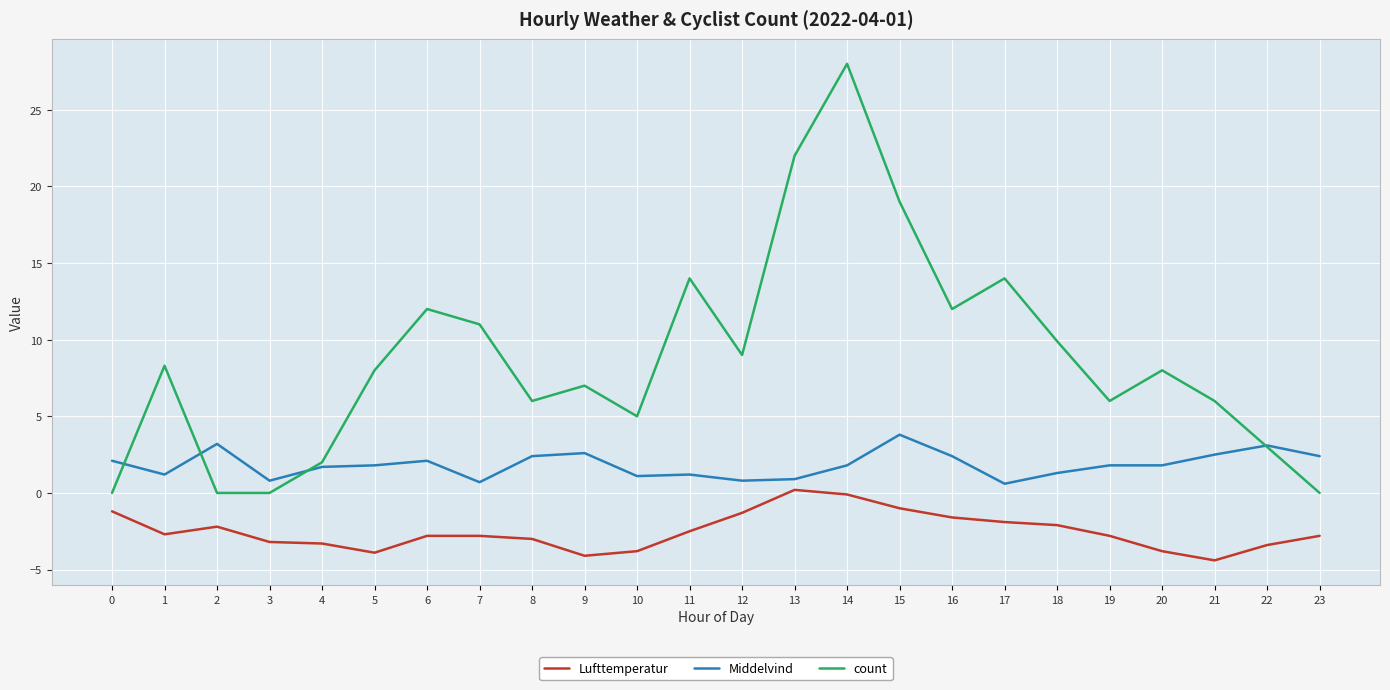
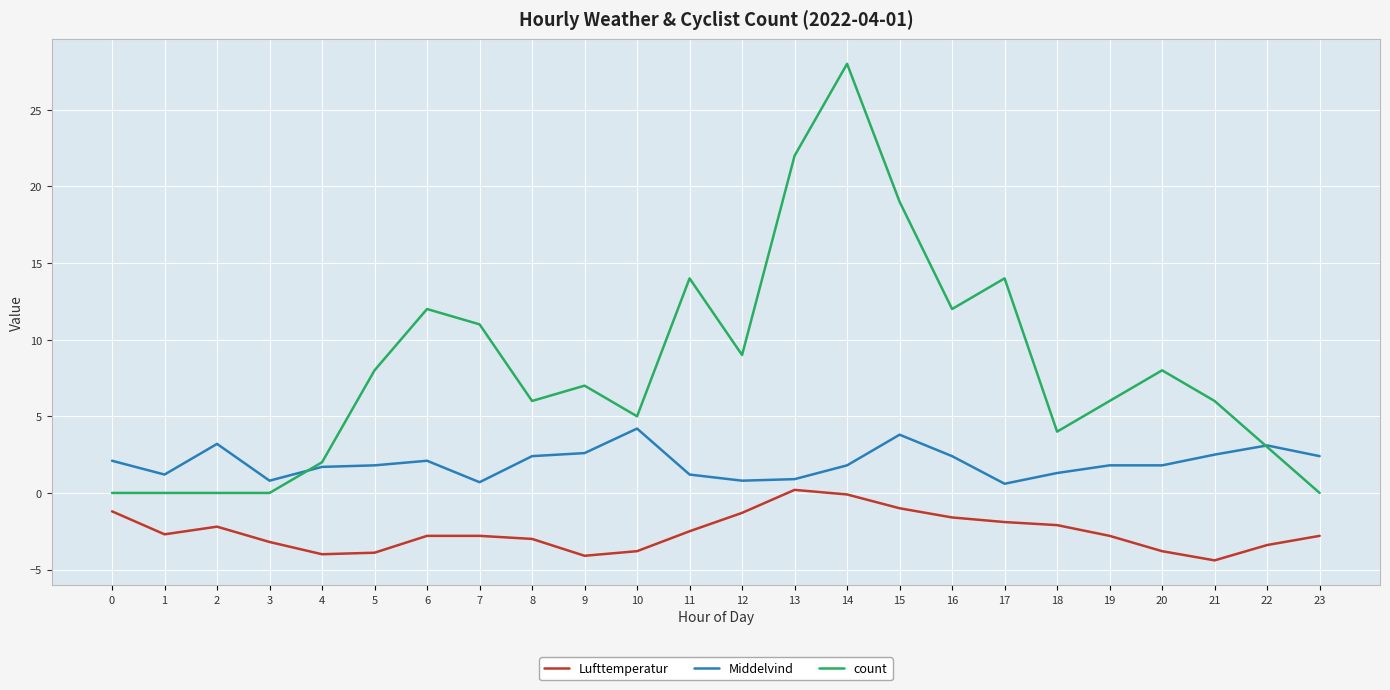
  {
    "Lufttemperatur": {
      "0": -1.2,
      "1": -2.7,
      "2": -2.2,
      "3": -3.2,
-     "4": -3.3,
+     "4": -4.0,
      "5": -3.9,
      "6": -2.8,
      "7": -2.8,
      "8": -3.0,
      "9": -4.1,
      "10": -3.8,
      "11": -2.5,
      "12": -1.3,
      "13": 0.2,
      "14": -0.1,
      "15": -1.0,
      "16": -1.6,
      "17": -1.9,
      "18": -2.1,
      "19": -2.8,
      "20": -3.8,
      "21": -4.4,
      "22": -3.4,
      "23": -2.8
    },
    "Middelvind": {
      "0": 2.1,
      "1": 1.2,
      "2": 3.2,
      "3": 0.8,
      "4": 1.7,
      "5": 1.8,
      "6": 2.1,
      "7": 0.7,
      "8": 2.4,
      "9": 2.6,
-     "10": 1.1,
+     "10": 4.2,
      "11": 1.2,
      "12": 0.8,
      "13": 0.9,
      "14": 1.8,
      "15": 3.8,
      "16": 2.4,
      "17": 0.6,
      "18": 1.3,
      "19": 1.8,
      "20": 1.8,
      "21": 2.5,
      "23": 2.4
    },
    "count": {
      "0": 0.0,
-     "1": 8.3,
+     "1": 0.0,
      "2": 0.0,
      "3": 0.0,
      "4": 2.0,
      "5": 8.0,
      "6": 12.0,
      "7": 11.0,
      "8": 6.0,
      "9": 7.0,
      "10": 5.0,
      "11": 14.0,
      "12": 9.0,
      "13": 22.0,
      "14": 28.0,
      "15": 19.0,
      "16": 12.0,
      "17": 14.0,
-     "18": 9.9,
+     "18": 4.0,
      "19": 6.0,
      "20": 8.0,
      "21": 6.0,
      "23": 0.0
    }
  }
